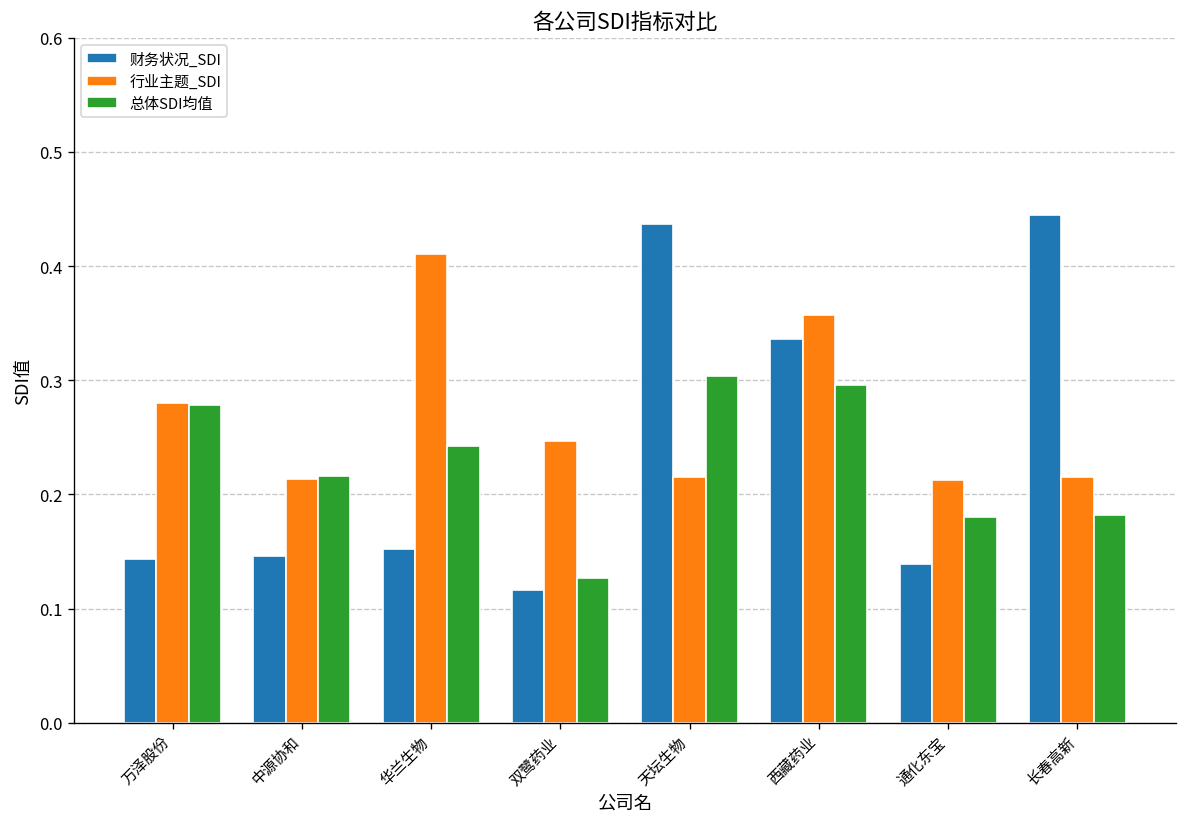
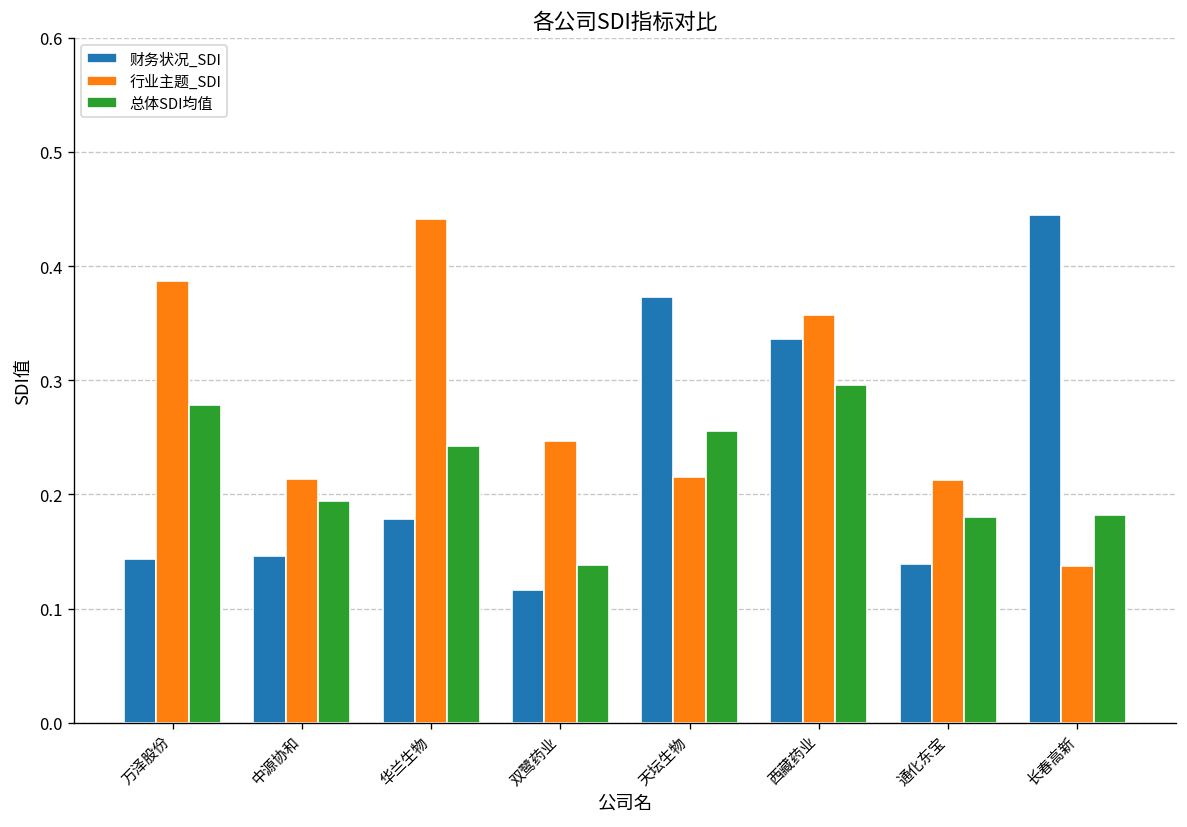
  {
    "财务状况_SDI": {
      "万泽股份": 0.14,
      "中源协和": 0.15,
-     "华兰生物": 0.15,
+     "华兰生物": 0.18,
      "双鹭药业": 0.12,
-     "天坛生物": 0.44,
+     "天坛生物": 0.37,
      "西藏药业": 0.34,
      "通化东宝": 0.14,
      "长春高新": 0.44
    },
    "行业主题_SDI": {
-     "万泽股份": 0.28,
+     "万泽股份": 0.39,
      "中源协和": 0.21,
-     "华兰生物": 0.41,
+     "华兰生物": 0.44,
      "双鹭药业": 0.25,
      "天坛生物": 0.21,
      "西藏药业": 0.36,
      "通化东宝": 0.21,
-     "长春高新": 0.22
+     "长春高新": 0.14
    },
    "总体SDI均值": {
      "万泽股份": 0.28,
-     "中源协和": 0.22,
+     "中源协和": 0.19,
      "华兰生物": 0.24,
-     "双鹭药业": 0.13,
-     "天坛生物": 0.30,
+     "双鹭药业": 0.14,
+     "天坛生物": 0.26,
      "西藏药业": 0.30,
      "通化东宝": 0.18,
      "长春高新": 0.18
    }
  }
